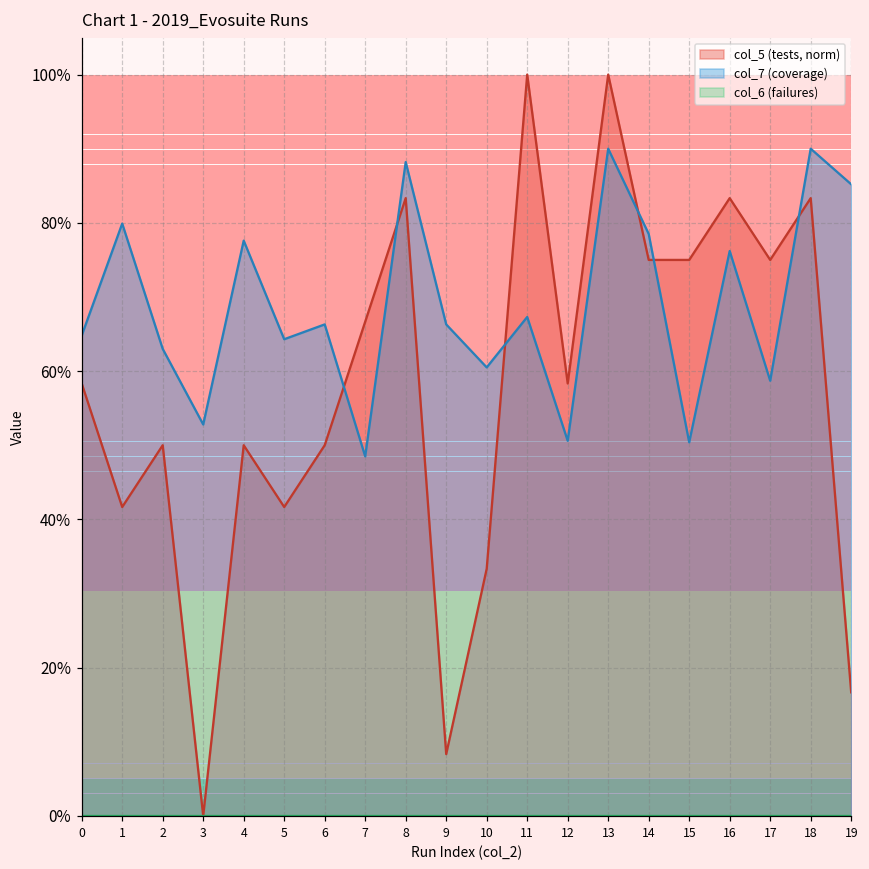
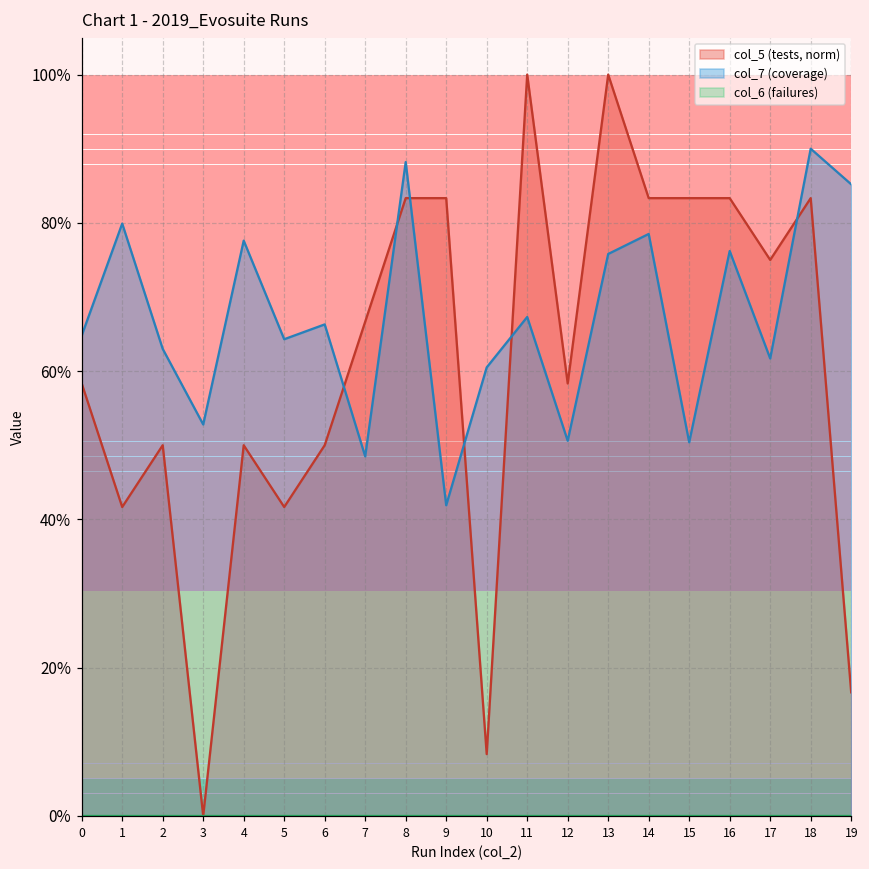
  {
    "col_5 (tests, norm)": {
      "0": "58%",
      "1": "42%",
      "2": "50%",
      "4": "50%",
      "5": "42%",
      "6": "50%",
      "7": "67%",
      "8": "83%",
-     "9": "8%",
-     "10": "33%",
+     "9": "83%",
+     "10": "8%",
      "11": "100%",
      "12": "58%",
      "13": "100%",
-     "14": "75%",
-     "15": "75%",
+     "14": "83%",
+     "15": "83%",
      "16": "83%",
      "17": "75%",
      "18": "83%",
      "19": "17%"
    },
    "col_7 (coverage)": {
      "0": "65%",
      "1": "80%",
      "2": "63%",
      "3": "53%",
      "4": "78%",
      "5": "64%",
      "6": "66%",
      "7": "49%",
      "8": "88%",
-     "9": "66%",
+     "9": "42%",
      "10": "61%",
      "11": "67%",
      "12": "51%",
-     "13": "90%",
+     "13": "76%",
      "14": "79%",
      "15": "50%",
      "16": "76%",
-     "17": "59%",
+     "17": "62%",
      "18": "90%",
      "19": "85%"
    },
    "col_6 (failures)": {
      "0": "0%",
      "1": "0%",
      "2": "0%",
      "4": "0%",
      "5": "0%",
      "6": "0%",
      "7": "0%",
      "8": "0%",
      "9": "0%",
      "10": "0%",
      "11": "0%",
      "12": "0%",
      "13": "0%",
      "14": "0%",
      "15": "0%",
      "16": "0%",
      "17": "0%",
      "18": "0%",
      "19": "0%"
    }
  }
